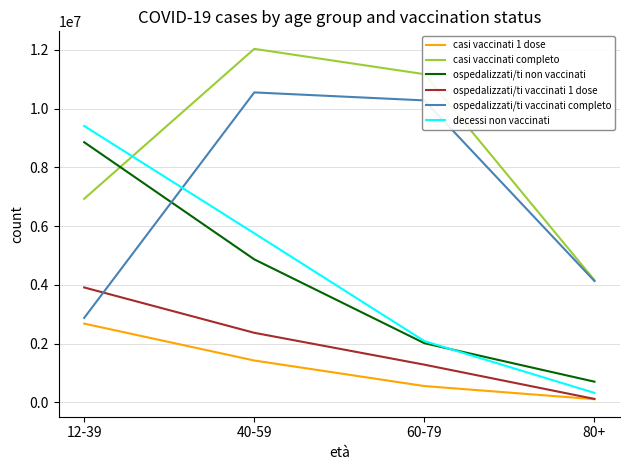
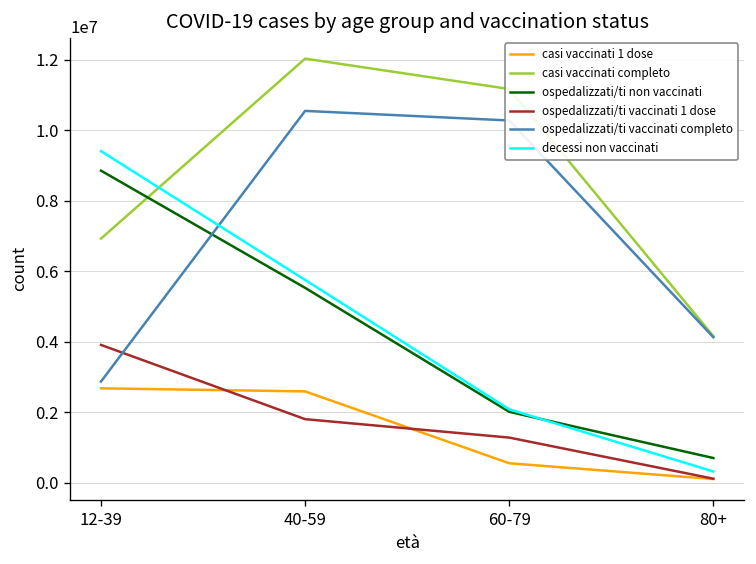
  {
    "casi vaccinati 1 dose": {
      "12-39": 2700000,
-     "40-59": 1400000,
+     "40-59": 2600000,
      "60-79": 600000
    },
    "casi vaccinati completo": {
      "12-39": 6900000,
      "40-59": 12000000
    },
    "ospedalizzati/ti non vaccinati": {
      "12-39": 8900000,
-     "40-59": 4900000,
+     "40-59": 5500000,
      "80+": 700000
    },
    "ospedalizzati/ti vaccinati 1 dose": {
      "12-39": 3900000,
-     "40-59": 2400000,
+     "40-59": 1800000,
      "60-79": 1300000
    },
    "ospedalizzati/ti vaccinati completo": {
      "12-39": 2900000,
      "40-59": 10600000
    },
    "decessi non vaccinati": {
      "12-39": 9400000,
      "40-59": 5800000,
      "80+": 300000
    }
  }
